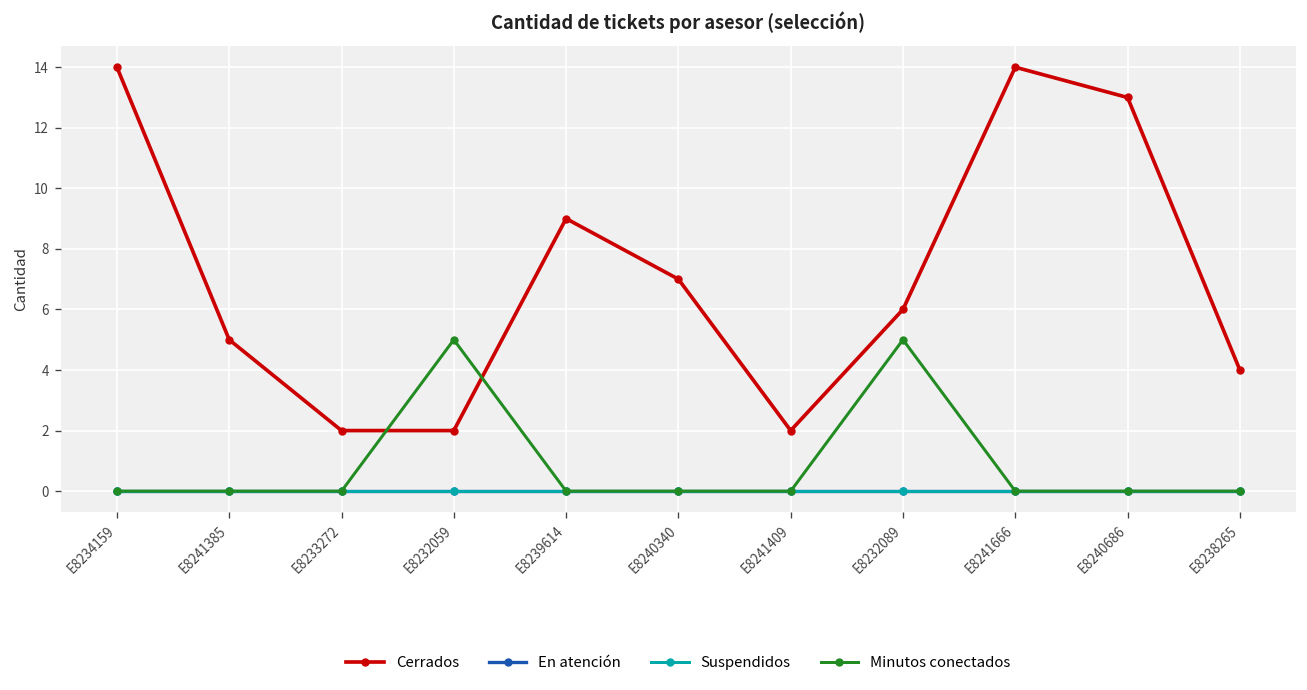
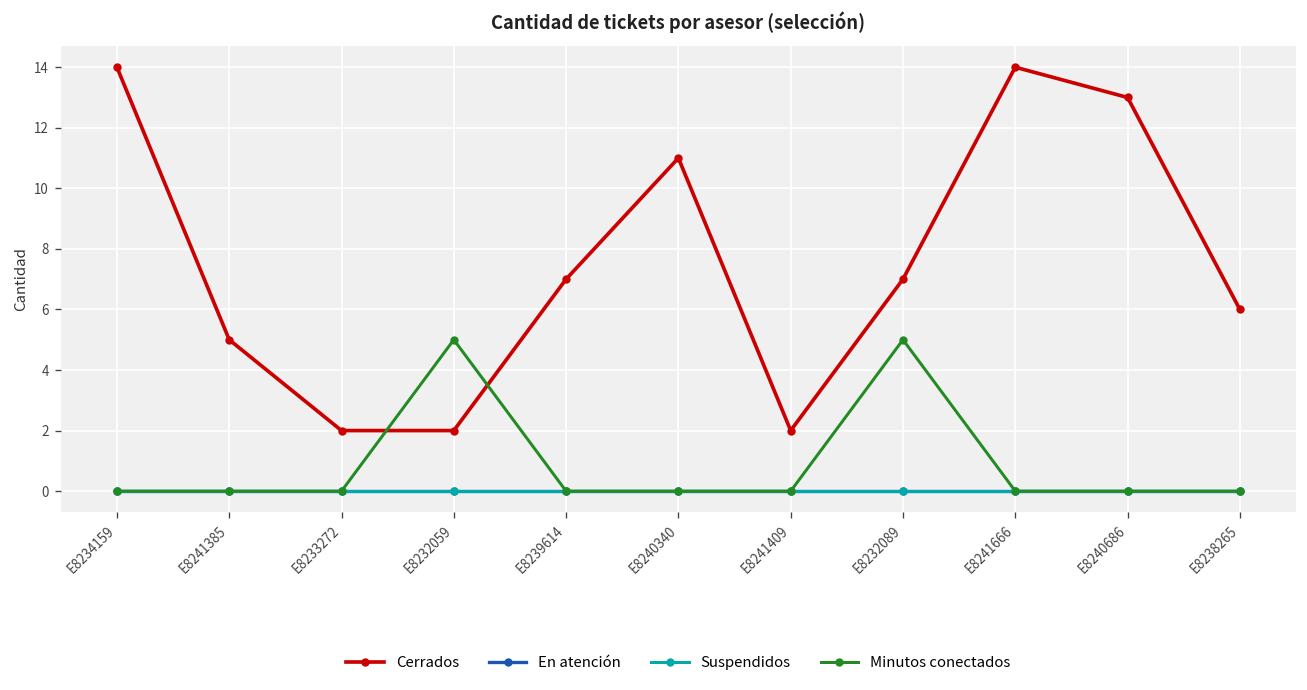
  {
    "Cerrados": {
      "E8234159": 14,
      "E8241385": 5,
      "E8233272": 2,
      "E8232059": 2,
-     "E8239614": 9,
-     "E8240340": 7,
+     "E8239614": 7,
+     "E8240340": 11,
      "E8241409": 2,
-     "E8232089": 6,
+     "E8232089": 7,
      "E8241666": 14,
      "E8240686": 13,
-     "E8238265": 4
+     "E8238265": 6
    },
    "Suspendidos": {
      "E8232059": 0,
      "E8232089": 0
    },
    "Minutos conectados": {
      "E8232059": 5,
      "E8232089": 5
    }
  }
